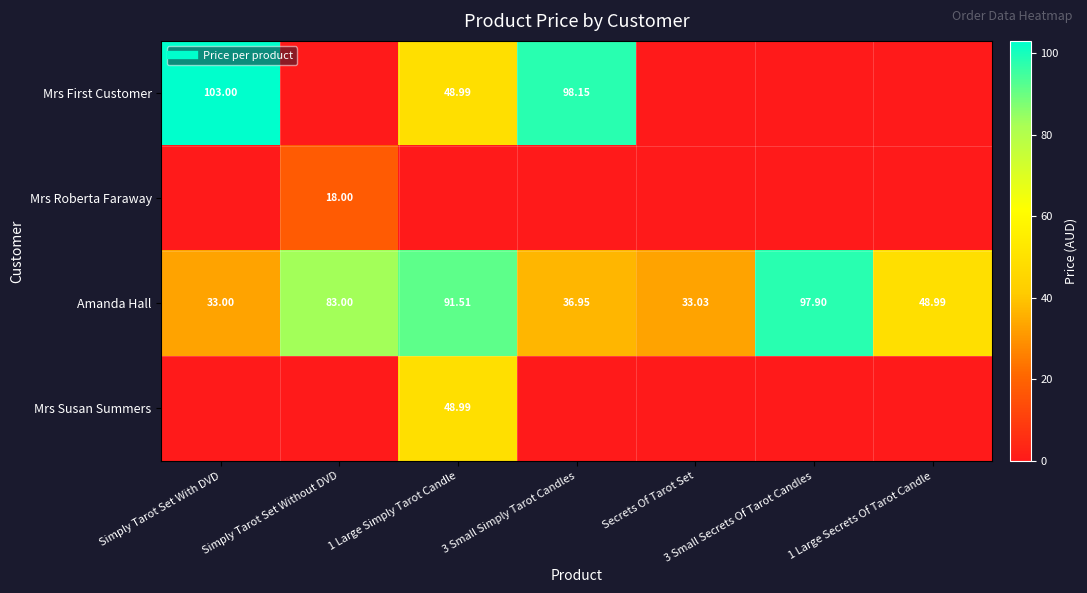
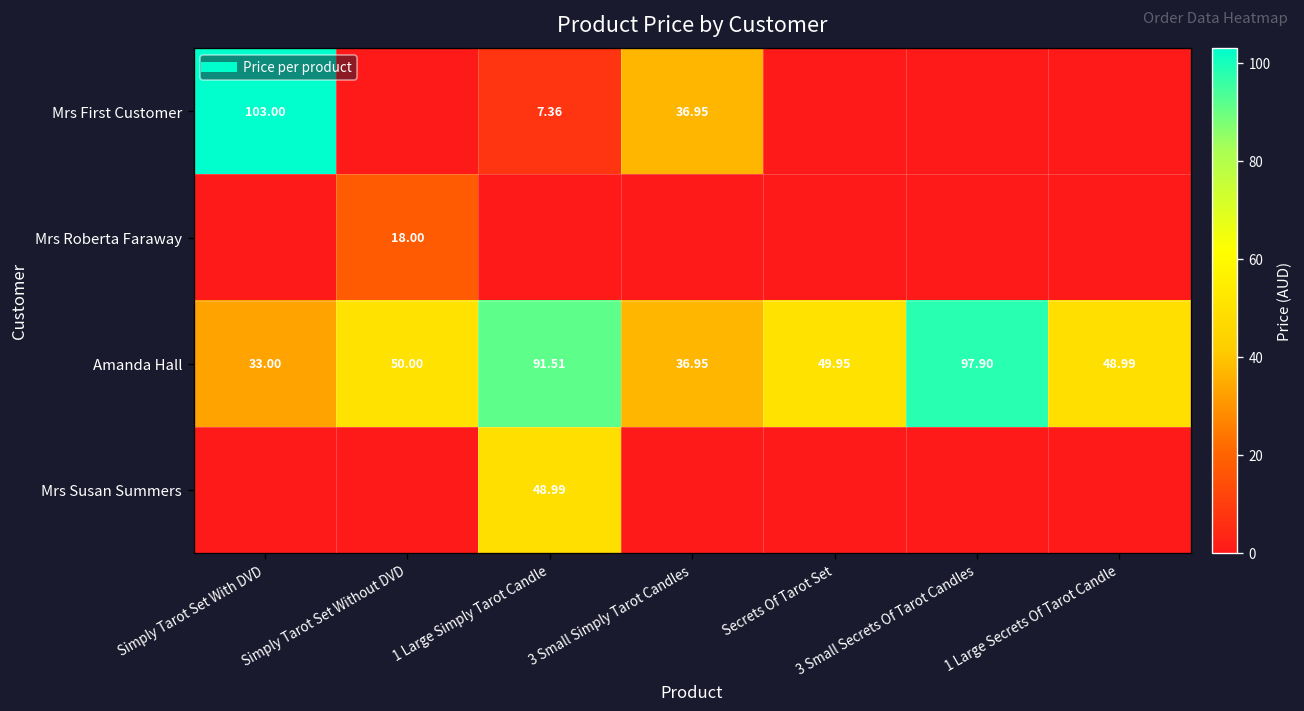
  {
    "Mrs First Customer": {
      "Simply Tarot Set With DVD": 103.00,
-     "1 Large Simply Tarot Candle": 48.99,
-     "3 Small Simply Tarot Candles": 98.15
+     "1 Large Simply Tarot Candle": 7.36,
+     "3 Small Simply Tarot Candles": 36.95
    },
    "Mrs Roberta Faraway": {
      "Simply Tarot Set Without DVD": 18.00
    },
    "Amanda Hall": {
      "Simply Tarot Set With DVD": 33.00,
-     "Simply Tarot Set Without DVD": 83.00,
+     "Simply Tarot Set Without DVD": 50.00,
      "1 Large Simply Tarot Candle": 91.51,
      "3 Small Simply Tarot Candles": 36.95,
-     "Secrets Of Tarot Set": 33.03,
+     "Secrets Of Tarot Set": 49.95,
      "3 Small Secrets Of Tarot Candles": 97.90,
      "1 Large Secrets Of Tarot Candle": 48.99
    },
    "Mrs Susan Summers": {
      "1 Large Simply Tarot Candle": 48.99
    }
  }
